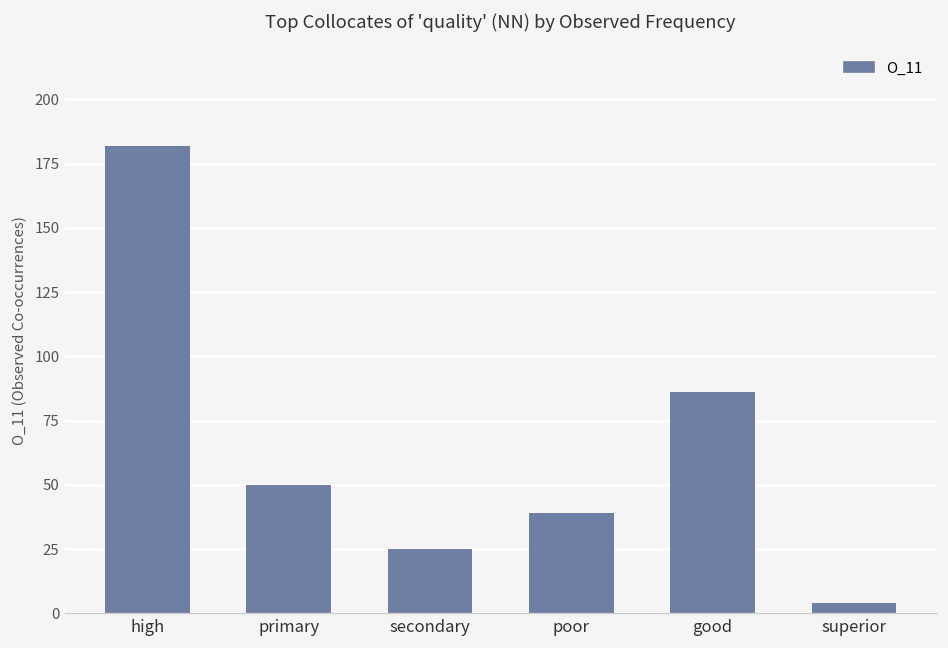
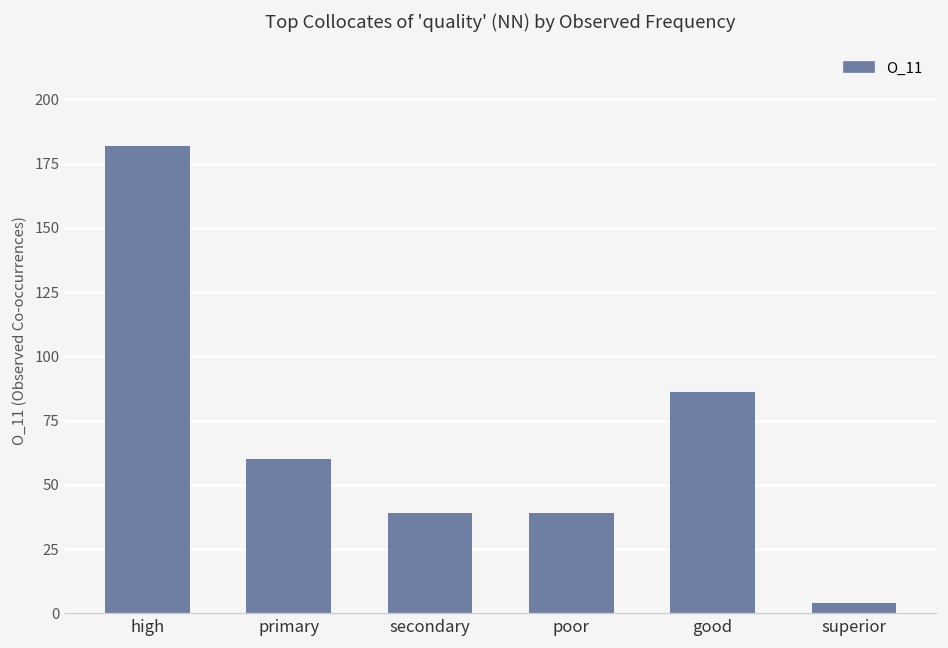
  {
    "high": 182,
-   "primary": 50,
-   "secondary": 25,
+   "primary": 60,
+   "secondary": 39,
    "poor": 39,
    "good": 86,
    "superior": 4
  }
